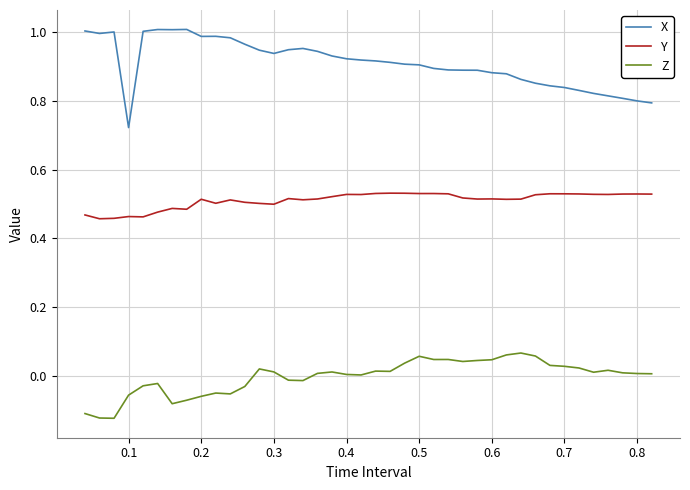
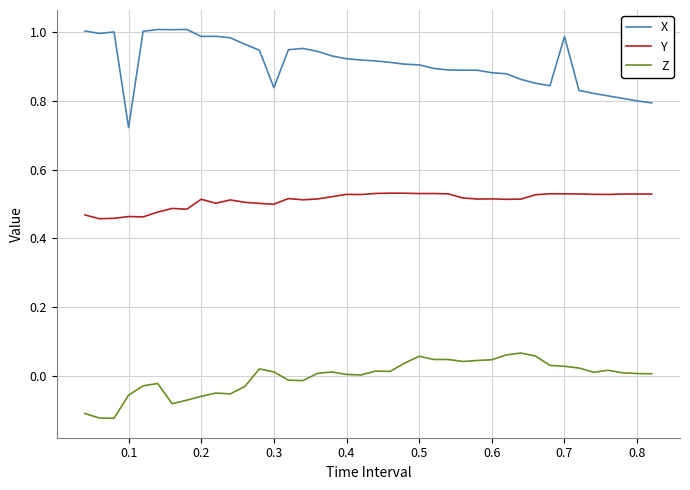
  {
    "X": {
      "0.1": 0.72,
      "0.2": 0.99,
-     "0.3": 0.94,
+     "0.3": 0.84,
      "0.4": 0.92,
      "0.5": 0.90,
      "0.6": 0.88,
-     "0.7": 0.84,
+     "0.7": 0.99,
      "0.8": 0.80
    },
    "Y": {
      "0.1": 0.46,
      "0.2": 0.51,
      "0.3": 0.50,
      "0.4": 0.53,
      "0.5": 0.53,
      "0.6": 0.51,
      "0.7": 0.53,
      "0.8": 0.53
    },
    "Z": {
      "0.1": -0.05,
      "0.2": -0.06,
      "0.3": 0.01,
      "0.4": 0.01,
      "0.5": 0.06,
      "0.6": 0.05,
      "0.7": 0.03,
      "0.8": 0.01
    }
  }
